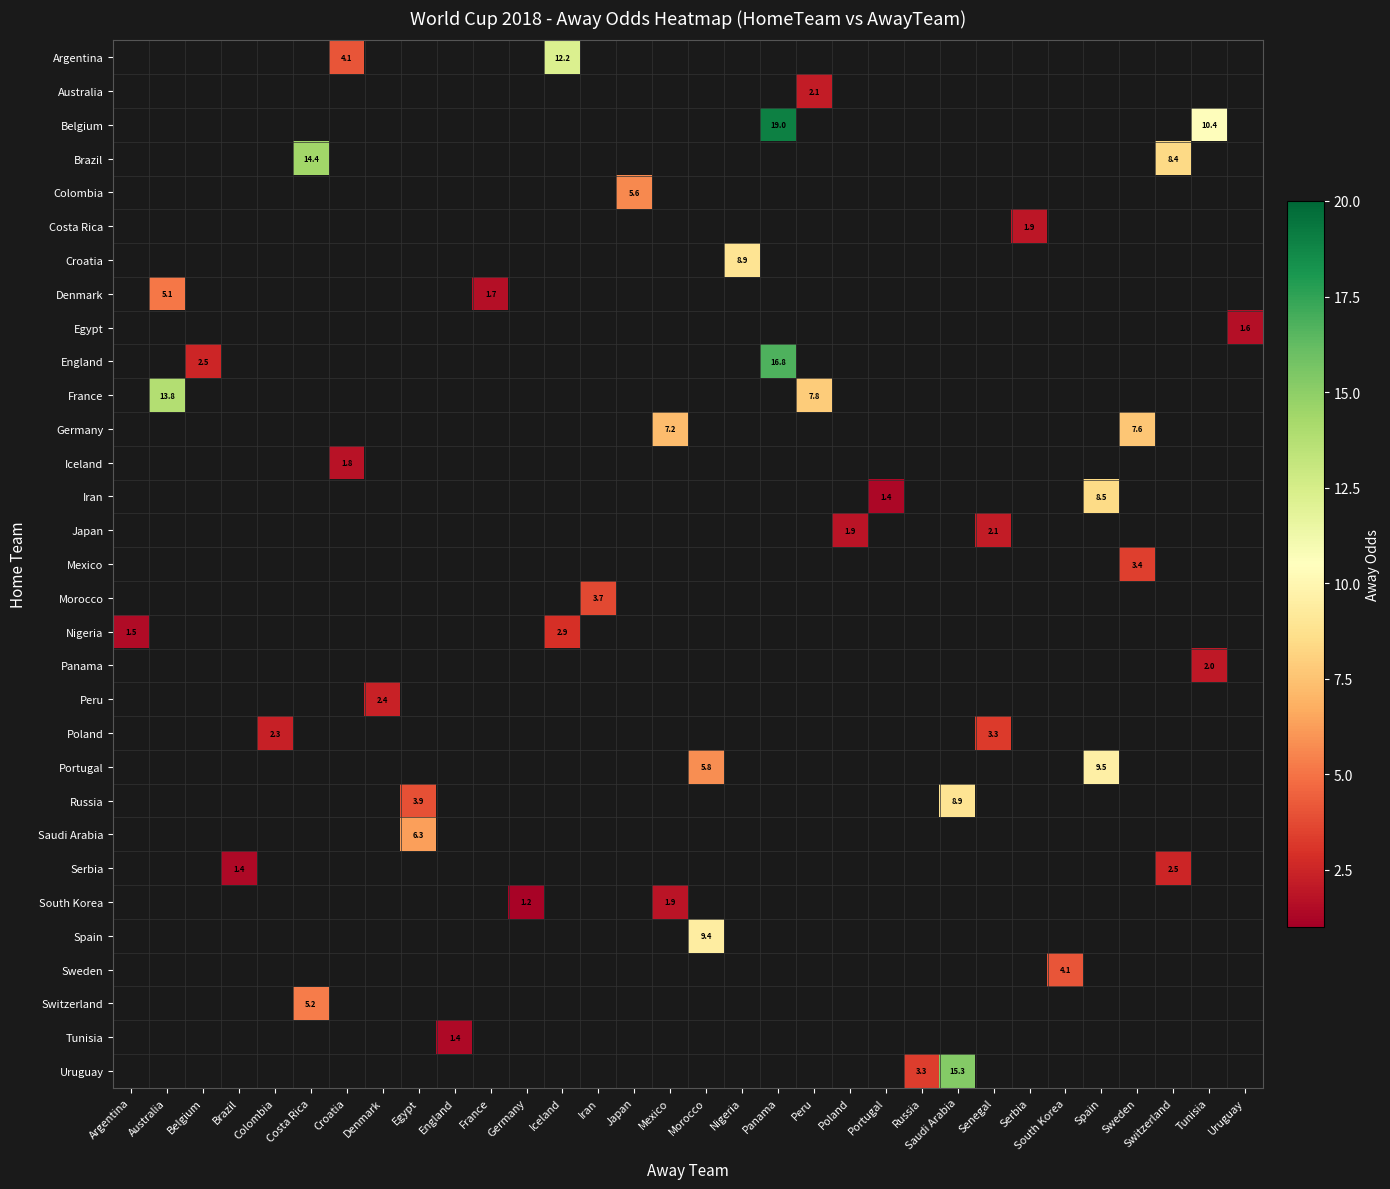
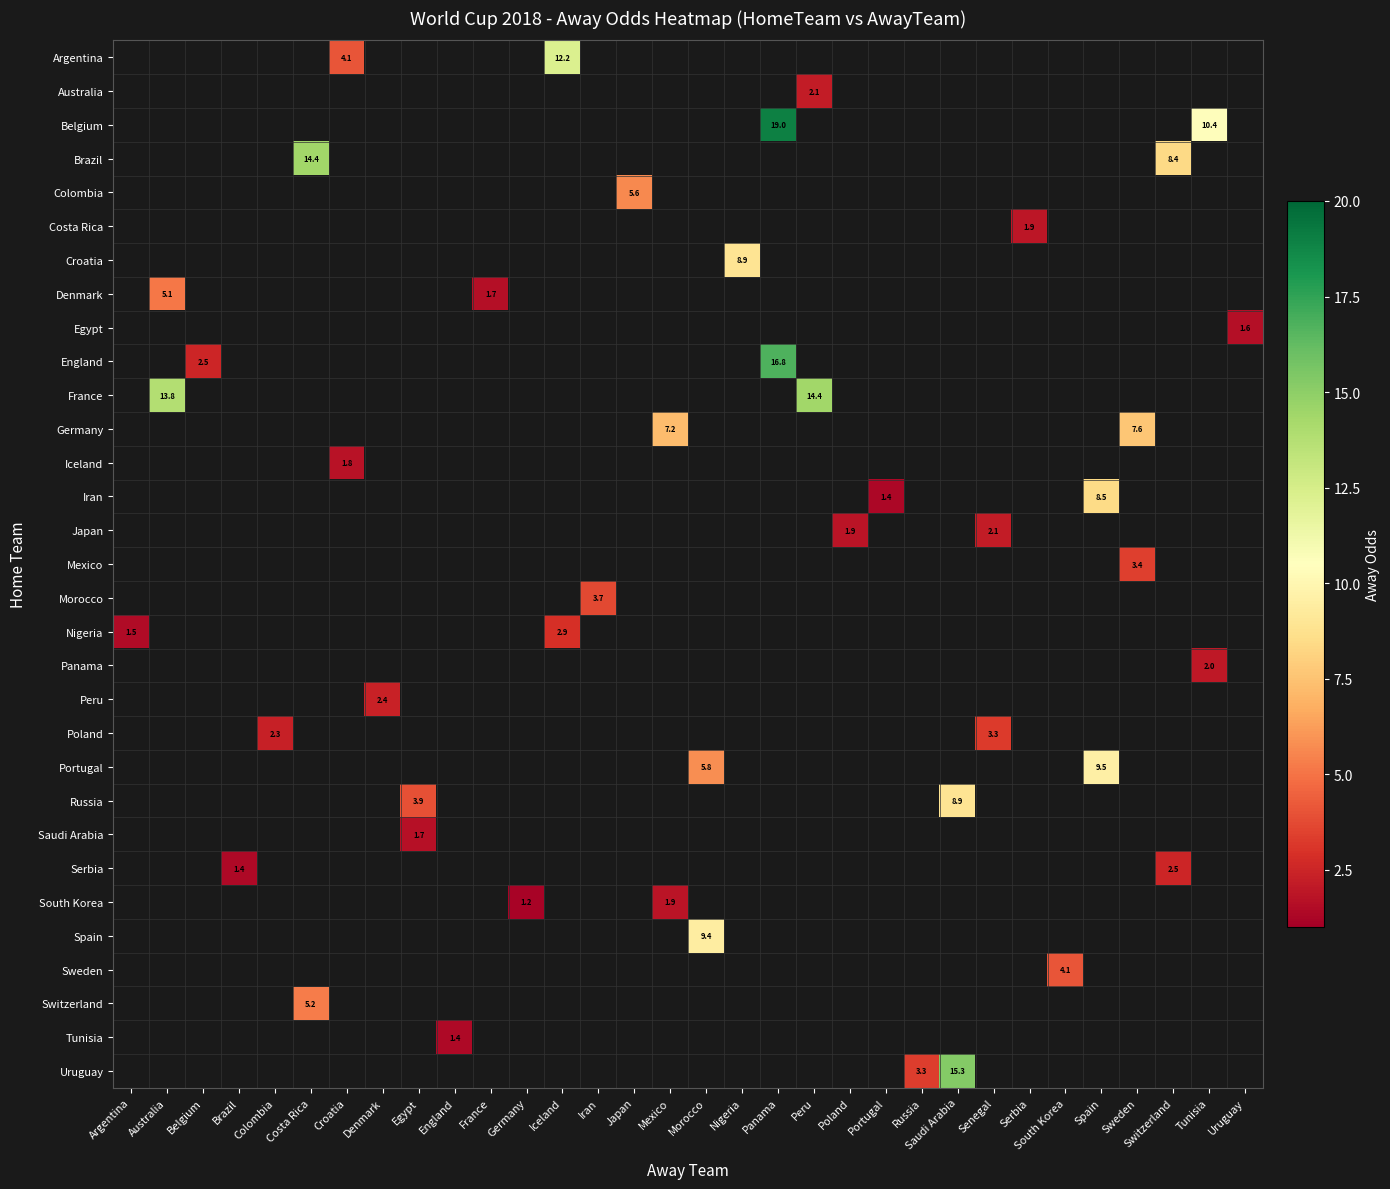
  {
    "Argentina": {
      "Croatia": 4.1,
      "Iceland": 12.2
    },
    "Australia": {
      "Peru": 2.1
    },
    "Belgium": {
      "Panama": 19.0,
      "Tunisia": 10.4
    },
    "Brazil": {
      "Costa Rica": 14.4,
      "Switzerland": 8.4
    },
    "Colombia": {
      "Japan": 5.6
    },
    "Costa Rica": {
      "Serbia": 1.9
    },
    "Croatia": {
      "Nigeria": 8.9
    },
    "Denmark": {
      "Australia": 5.1,
      "France": 1.7
    },
    "Egypt": {
      "Uruguay": 1.6
    },
    "England": {
      "Belgium": 2.5,
      "Panama": 16.8
    },
    "France": {
      "Australia": 13.8,
-     "Peru": 7.8
+     "Peru": 14.4
    },
    "Germany": {
      "Mexico": 7.2,
      "Sweden": 7.6
    },
    "Iceland": {
      "Croatia": 1.8
    },
    "Iran": {
      "Portugal": 1.4,
      "Spain": 8.5
    },
    "Japan": {
      "Poland": 1.9,
      "Senegal": 2.1
    },
    "Mexico": {
      "Sweden": 3.4
    },
    "Morocco": {
      "Iran": 3.7
    },
    "Nigeria": {
      "Argentina": 1.5,
      "Iceland": 2.9
    },
    "Panama": {
      "Tunisia": 2.0
    },
    "Peru": {
      "Denmark": 2.4
    },
    "Poland": {
      "Colombia": 2.3,
      "Senegal": 3.3
    },
    "Portugal": {
      "Morocco": 5.8,
      "Spain": 9.5
    },
    "Russia": {
      "Egypt": 3.9,
      "Saudi Arabia": 8.9
    },
    "Saudi Arabia": {
-     "Egypt": 6.3
+     "Egypt": 1.7
    },
    "Serbia": {
      "Brazil": 1.4,
      "Switzerland": 2.5
    },
    "South Korea": {
      "Germany": 1.2,
      "Mexico": 1.9
    },
    "Spain": {
      "Morocco": 9.4
    },
    "Sweden": {
      "South Korea": 4.1
    },
    "Switzerland": {
      "Costa Rica": 5.2
    },
    "Tunisia": {
      "England": 1.4
    },
    "Uruguay": {
      "Russia": 3.3,
      "Saudi Arabia": 15.3
    }
  }
